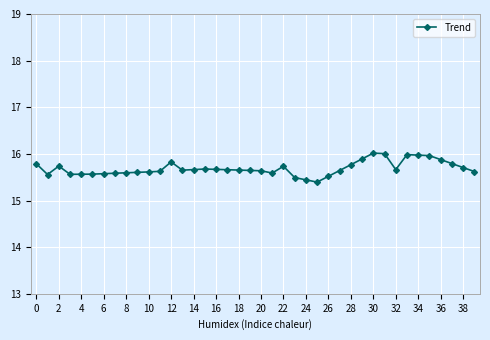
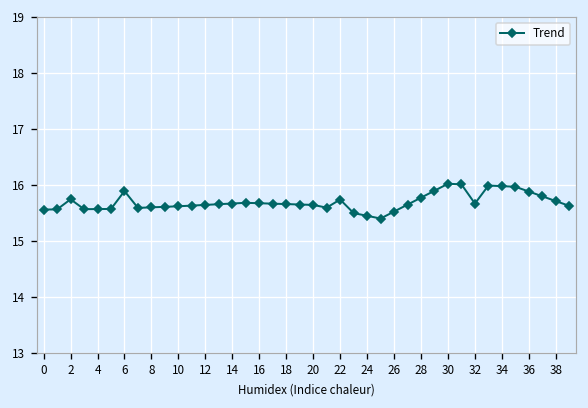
  {
-   "0": 15.8,
+   "0": 15.6,
    "2": 15.7,
    "4": 15.6,
-   "6": 15.6,
+   "6": 15.9,
    "8": 15.6,
    "10": 15.6,
-   "12": 15.8,
+   "12": 15.6,
    "14": 15.7,
    "16": 15.7,
    "18": 15.7,
    "20": 15.6,
    "22": 15.7,
    "24": 15.4,
    "26": 15.5,
    "28": 15.8,
    "30": 16.0,
    "32": 15.7,
    "34": 16.0,
    "36": 15.9,
    "38": 15.7
  }
